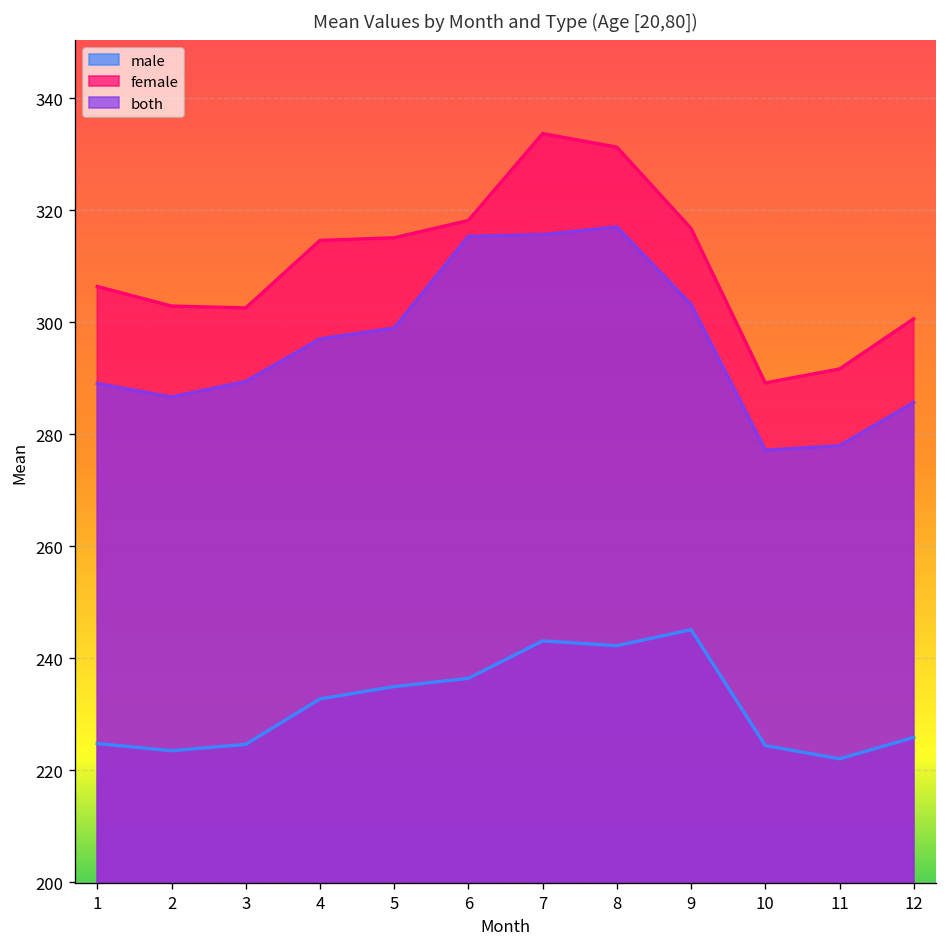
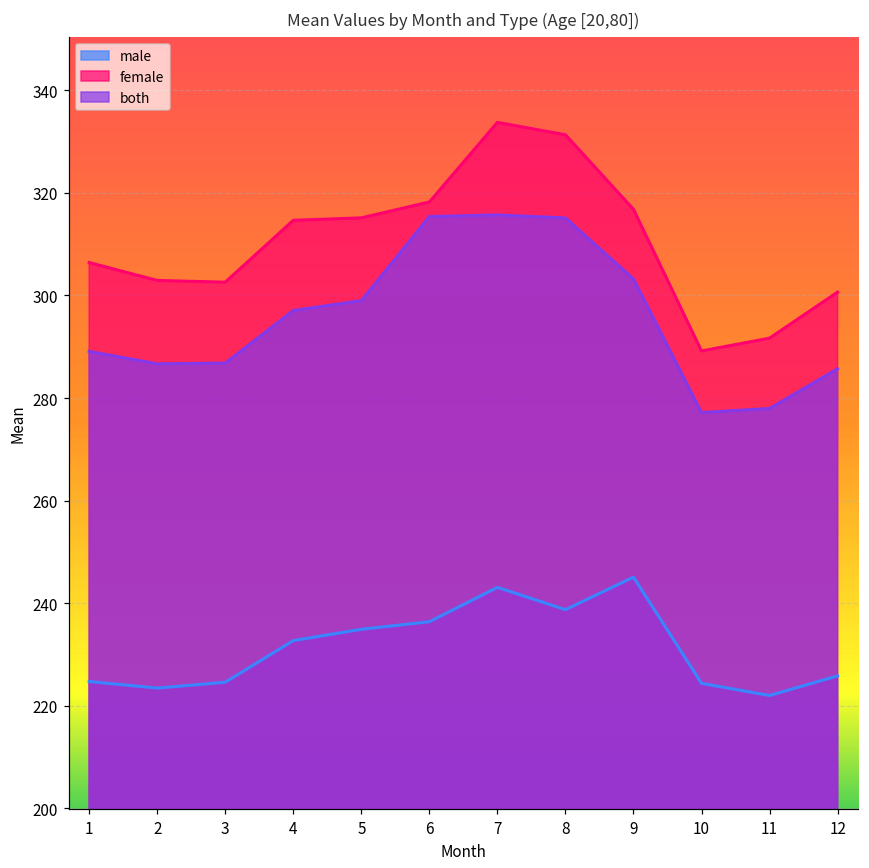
  {
    "male": {
      "1": 225,
      "2": 223,
      "3": 225,
      "4": 233,
      "5": 235,
      "6": 236,
      "7": 243,
-     "8": 242,
+     "8": 239,
      "9": 245,
      "10": 224,
      "11": 222,
      "12": 226
    },
    "female": {
      "1": 306,
      "2": 303,
      "3": 303,
      "4": 315,
      "5": 315,
      "6": 318,
      "7": 334,
      "8": 331,
      "9": 317,
      "10": 289,
      "11": 292,
      "12": 301
    },
    "both": {
      "1": 289,
      "2": 287,
-     "3": 289,
+     "3": 287,
      "4": 297,
      "5": 299,
      "6": 315,
      "7": 316,
-     "8": 317,
+     "8": 315,
      "9": 303,
      "10": 277,
      "11": 278,
      "12": 286
    }
  }
